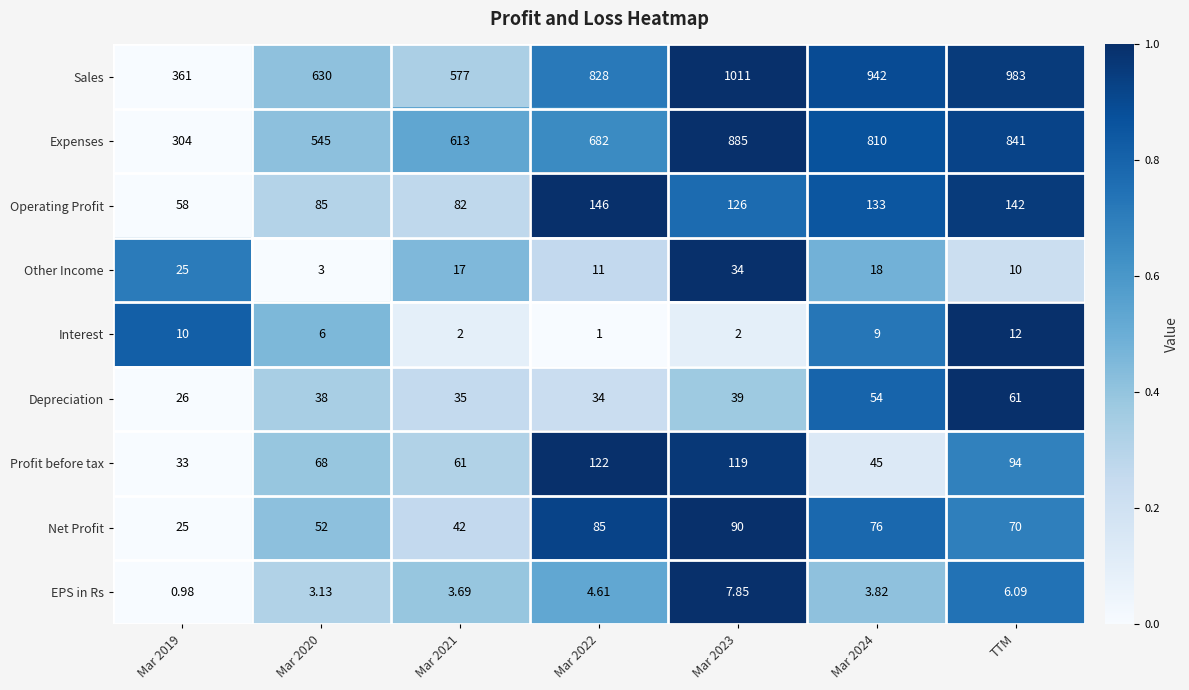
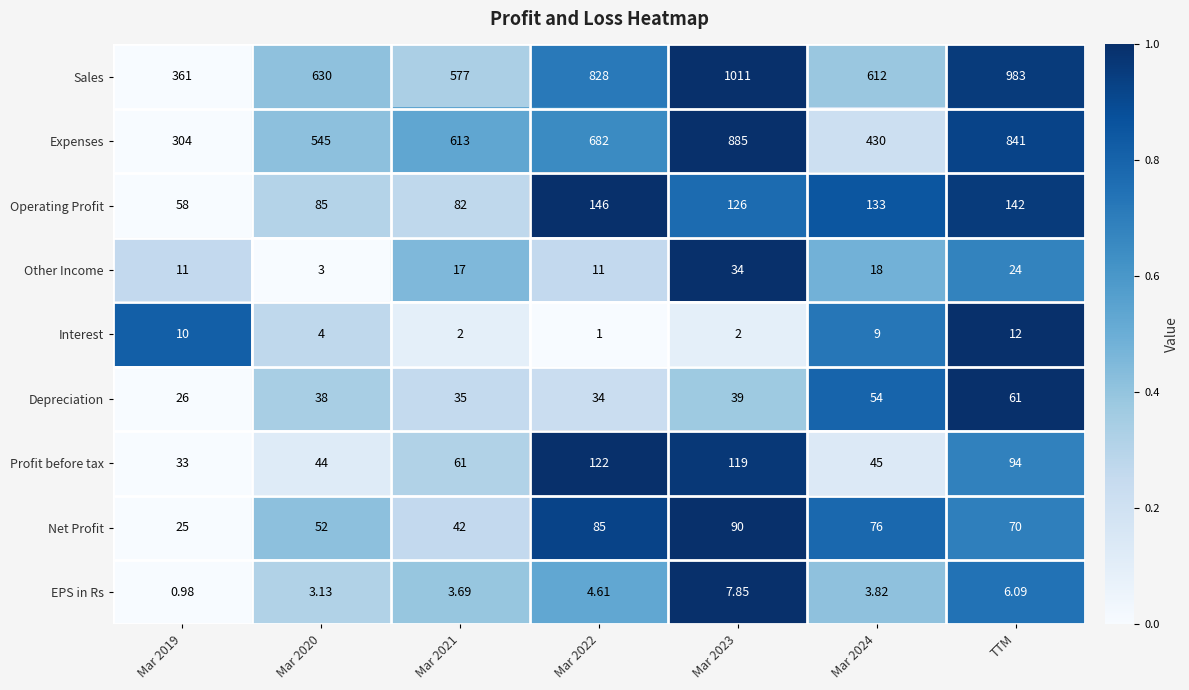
  {
    "Sales": {
      "Mar 2019": 361,
      "Mar 2020": 630,
      "Mar 2021": 577,
      "Mar 2022": 828,
      "Mar 2023": 1011,
-     "Mar 2024": 942,
+     "Mar 2024": 612,
      "TTM": 983
    },
    "Expenses": {
      "Mar 2019": 304,
      "Mar 2020": 545,
      "Mar 2021": 613,
      "Mar 2022": 682,
      "Mar 2023": 885,
-     "Mar 2024": 810,
+     "Mar 2024": 430,
      "TTM": 841
    },
    "Operating Profit": {
      "Mar 2019": 58,
      "Mar 2020": 85,
      "Mar 2021": 82,
      "Mar 2022": 146,
      "Mar 2023": 126,
      "Mar 2024": 133,
      "TTM": 142
    },
    "Other Income": {
-     "Mar 2019": 25,
+     "Mar 2019": 11,
      "Mar 2020": 3,
      "Mar 2021": 17,
      "Mar 2022": 11,
      "Mar 2023": 34,
      "Mar 2024": 18,
-     "TTM": 10
+     "TTM": 24
    },
    "Interest": {
      "Mar 2019": 10,
-     "Mar 2020": 6,
+     "Mar 2020": 4,
      "Mar 2021": 2,
      "Mar 2022": 1,
      "Mar 2023": 2,
      "Mar 2024": 9,
      "TTM": 12
    },
    "Depreciation": {
      "Mar 2019": 26,
      "Mar 2020": 38,
      "Mar 2021": 35,
      "Mar 2022": 34,
      "Mar 2023": 39,
      "Mar 2024": 54,
      "TTM": 61
    },
    "Profit before tax": {
      "Mar 2019": 33,
-     "Mar 2020": 68,
+     "Mar 2020": 44,
      "Mar 2021": 61,
      "Mar 2022": 122,
      "Mar 2023": 119,
      "Mar 2024": 45,
      "TTM": 94
    },
    "Net Profit": {
      "Mar 2019": 25,
      "Mar 2020": 52,
      "Mar 2021": 42,
      "Mar 2022": 85,
      "Mar 2023": 90,
      "Mar 2024": 76,
      "TTM": 70
    },
    "EPS in Rs": {
      "Mar 2019": 0.98,
      "Mar 2020": 3.13,
      "Mar 2021": 3.69,
      "Mar 2022": 4.61,
      "Mar 2023": 7.85,
      "Mar 2024": 3.82,
      "TTM": 6.09
    }
  }
